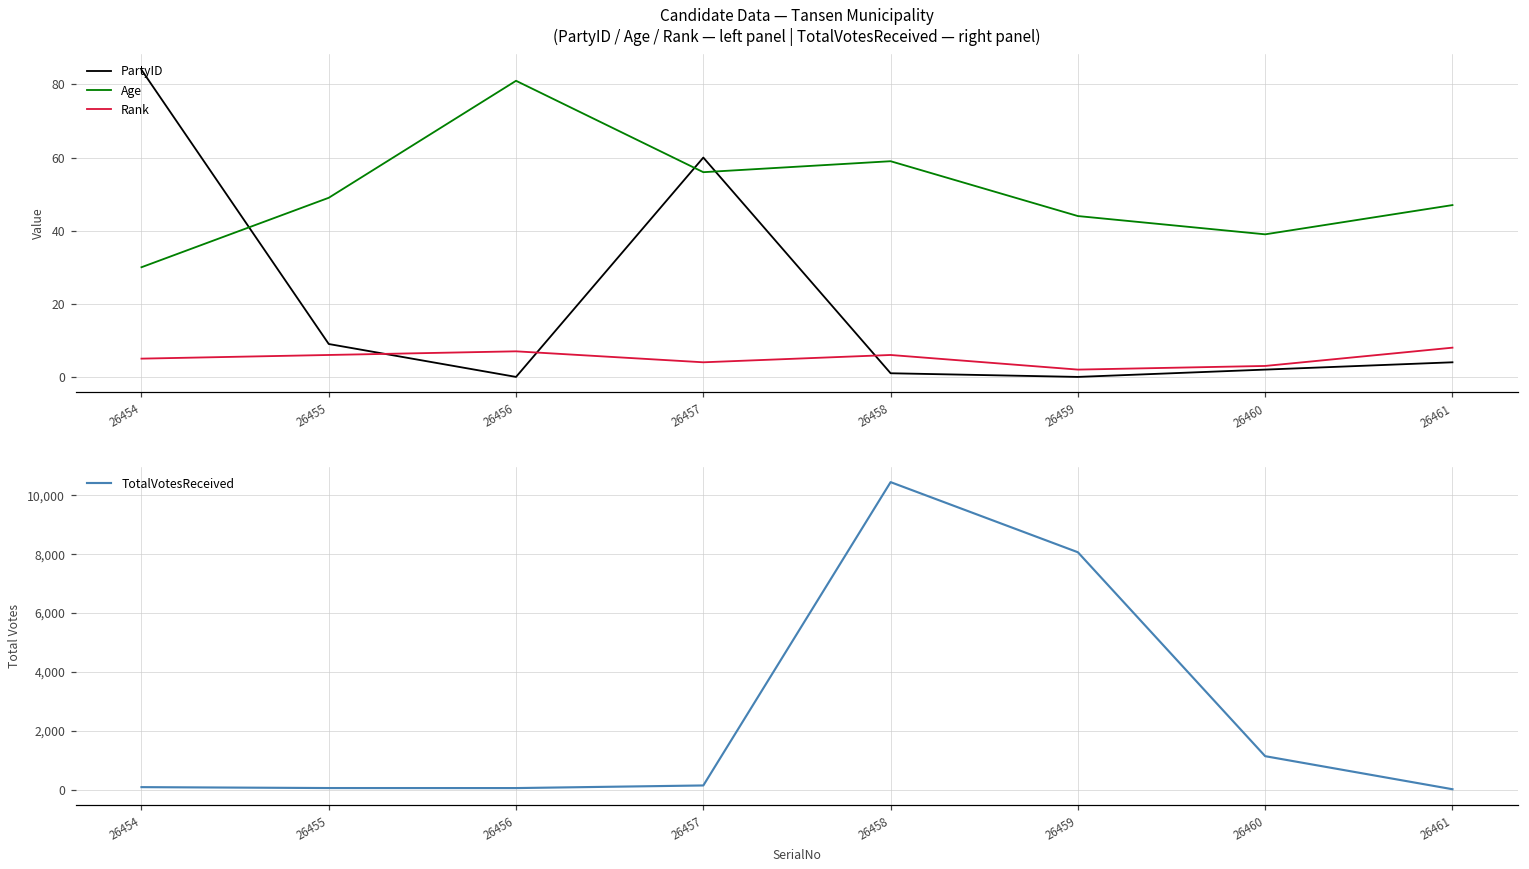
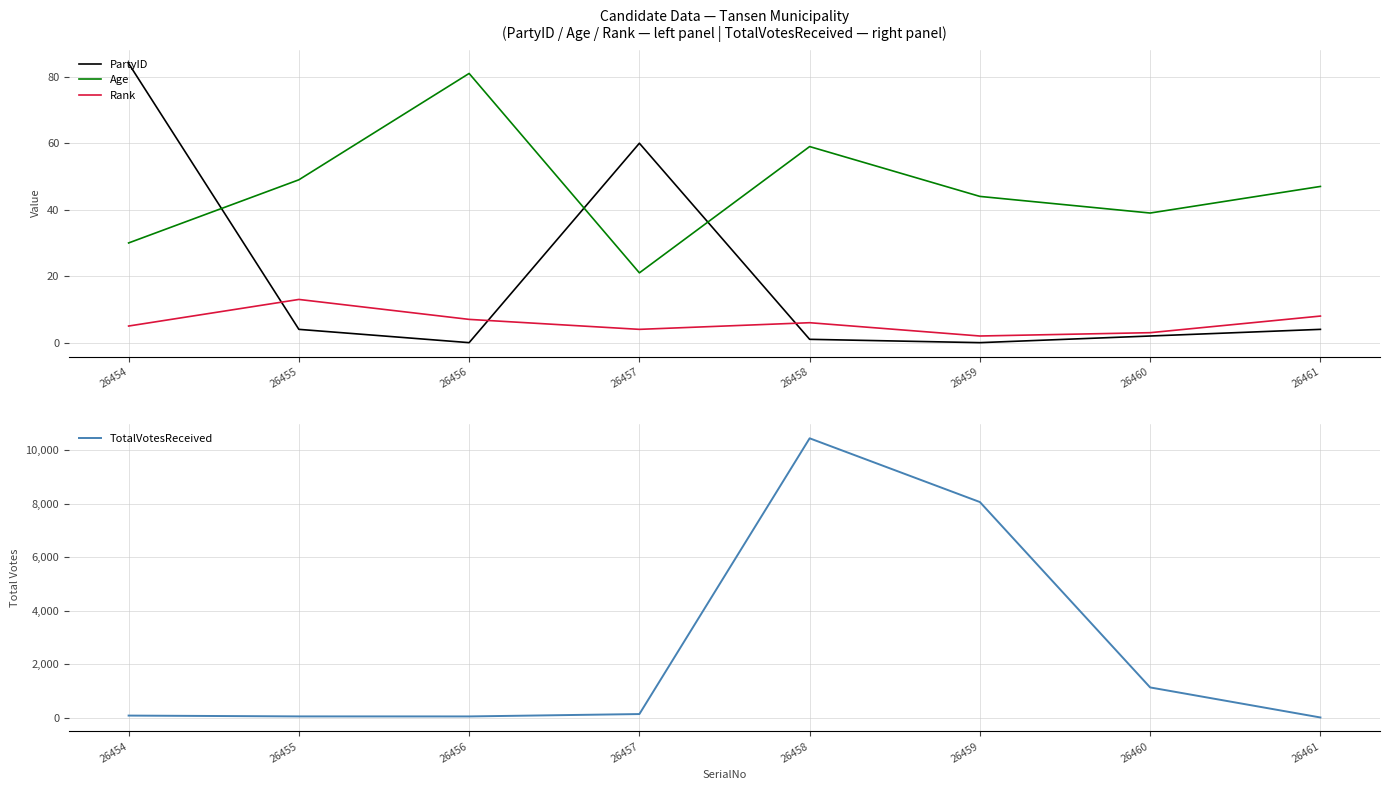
  {
    "Candidate Data — Tansen Municipality (PartyID / Age / Rank — left panel | TotalVotesReceived — right panel)": {
      "PartyID": {
        "26454": 84,
-       "26455": 9,
+       "26455": 4,
        "26456": 0,
        "26457": 60,
        "26458": 1,
        "26459": 0,
        "26460": 2,
        "26461": 4
      },
      "Age": {
        "26454": 30,
        "26455": 49,
        "26456": 81,
-       "26457": 56,
+       "26457": 21,
        "26458": 59,
        "26459": 44,
        "26460": 39,
        "26461": 47
      },
      "Rank": {
        "26454": 5,
-       "26455": 6,
+       "26455": 13,
        "26456": 7,
        "26457": 4,
        "26458": 6,
        "26459": 2,
        "26460": 3,
        "26461": 8
      }
    }
  }
